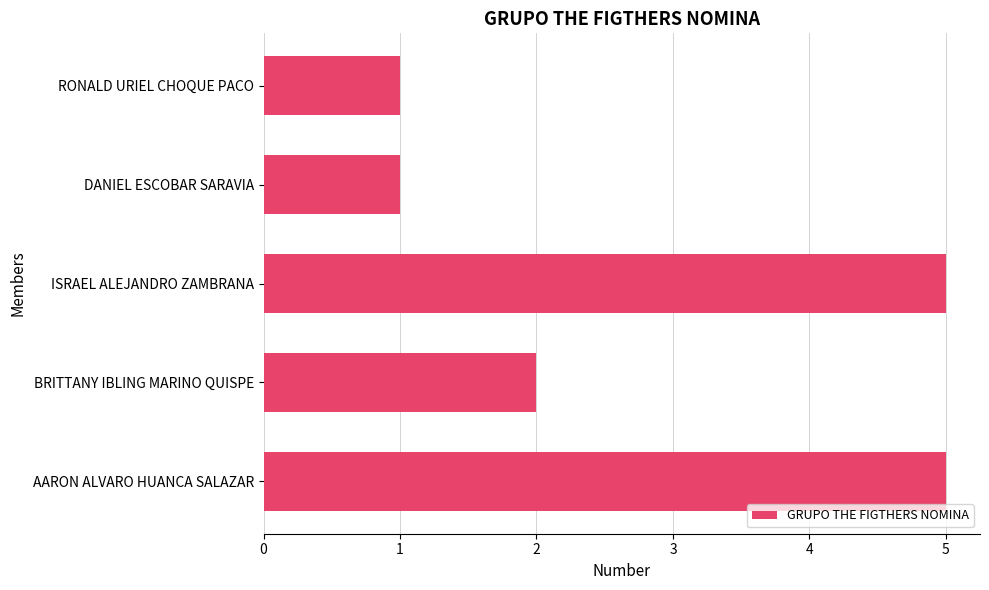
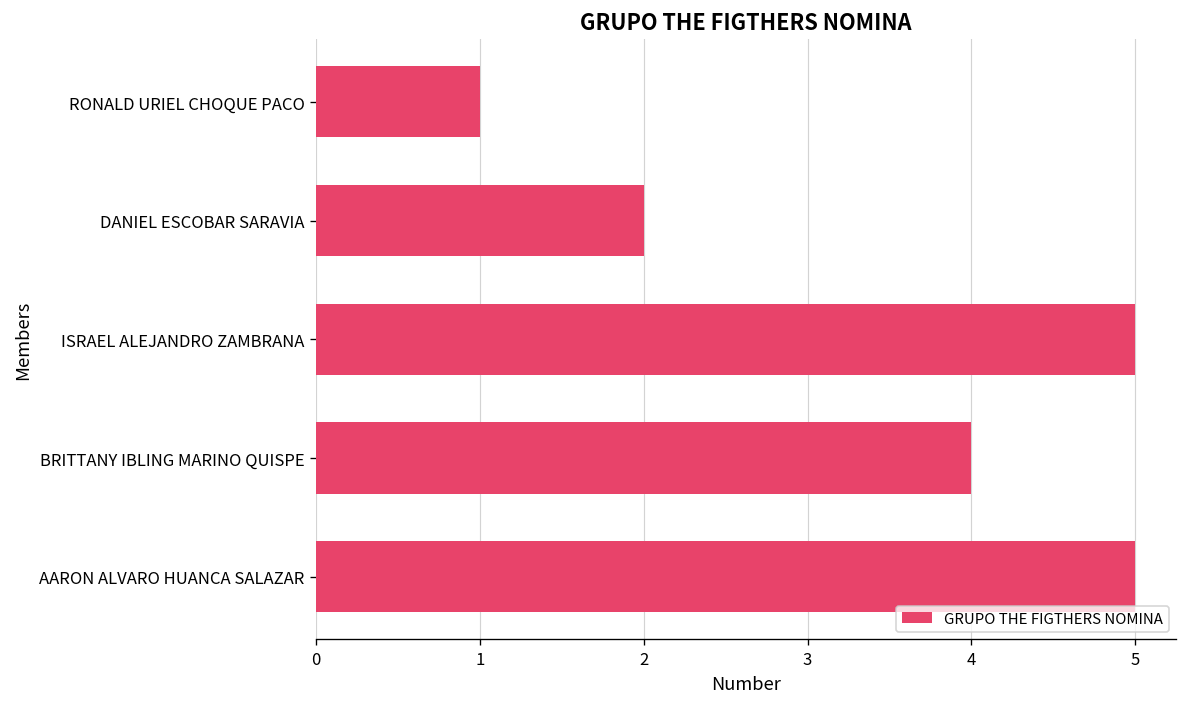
  {
    "RONALD URIEL CHOQUE PACO": 1,
-   "DANIEL ESCOBAR SARAVIA": 1,
+   "DANIEL ESCOBAR SARAVIA": 2,
    "ISRAEL ALEJANDRO ZAMBRANA": 5,
-   "BRITTANY IBLING MARINO QUISPE": 2,
+   "BRITTANY IBLING MARINO QUISPE": 4,
    "AARON ALVARO HUANCA SALAZAR": 5
  }
